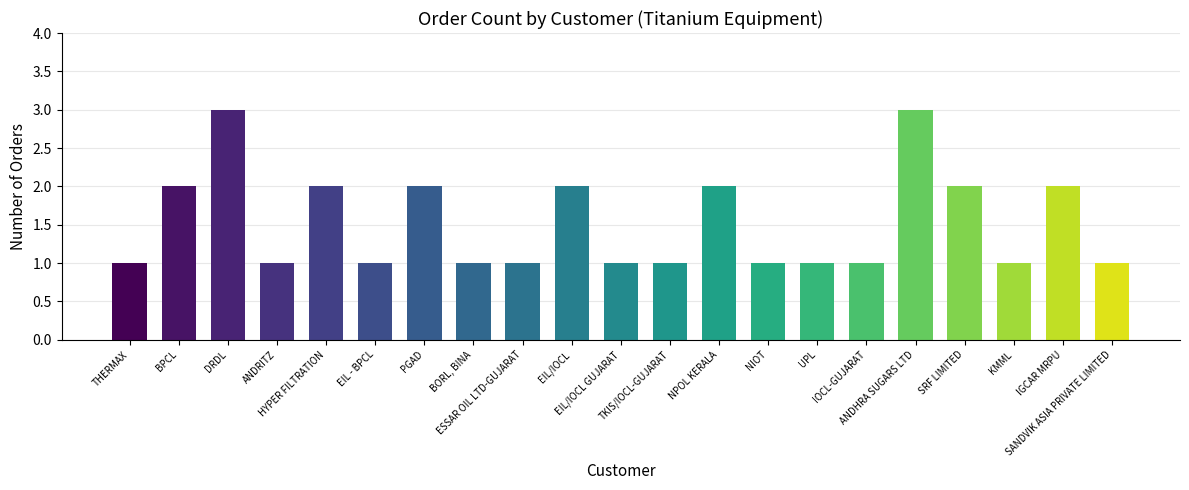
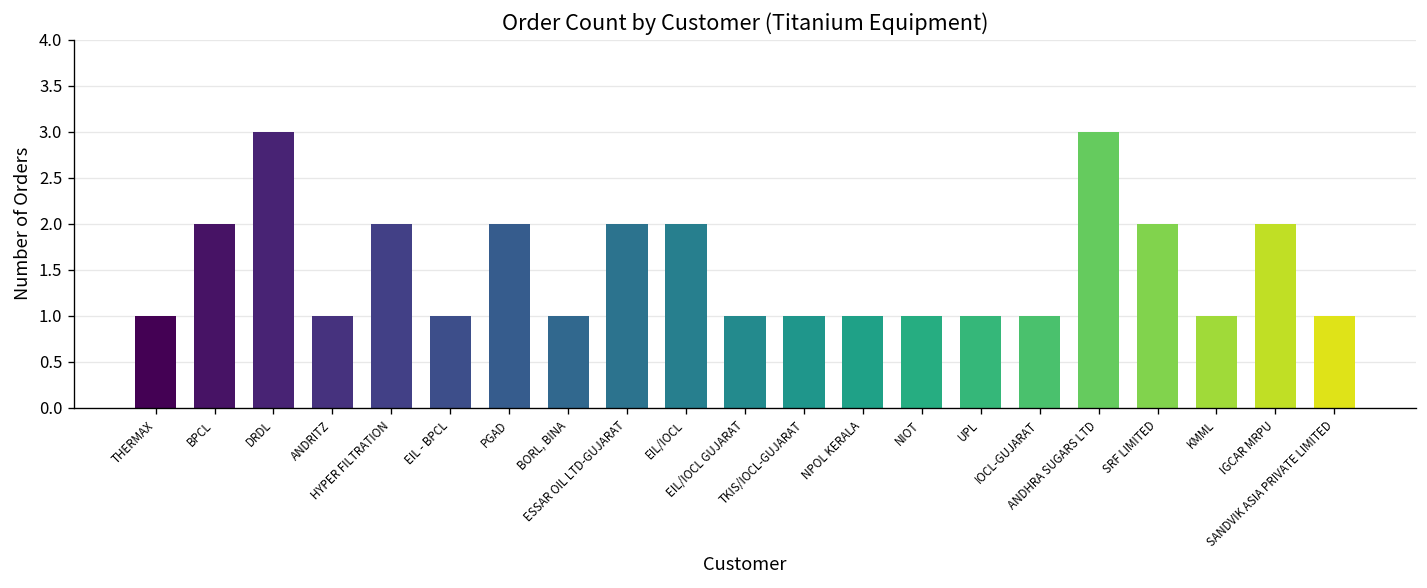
  {
    "THERMAX": 1,
    "BPCL": 2,
    "DRDL": 3,
    "ANDRITZ": 1,
    "HYPER FILTRATION": 2,
    "EIL - BPCL": 1,
    "PGAD": 2,
    "BORL, BINA": 1,
-   "ESSAR OIL LTD-GUJARAT": 1,
+   "ESSAR OIL LTD-GUJARAT": 2,
    "EIL/IOCL": 2,
    "EIL/IOCL GUJARAT": 1,
    "TKIS/IOCL-GUJARAT": 1,
-   "NPOL KERALA": 2,
+   "NPOL KERALA": 1,
    "NIOT": 1,
    "UPL": 1,
    "IOCL-GUJARAT": 1,
    "ANDHRA SUGARS LTD": 3,
    "SRF LIMITED": 2,
    "KMML": 1,
    "IGCAR MRPU": 2,
    "SANDVIK ASIA PRIVATE LIMITED": 1
  }
